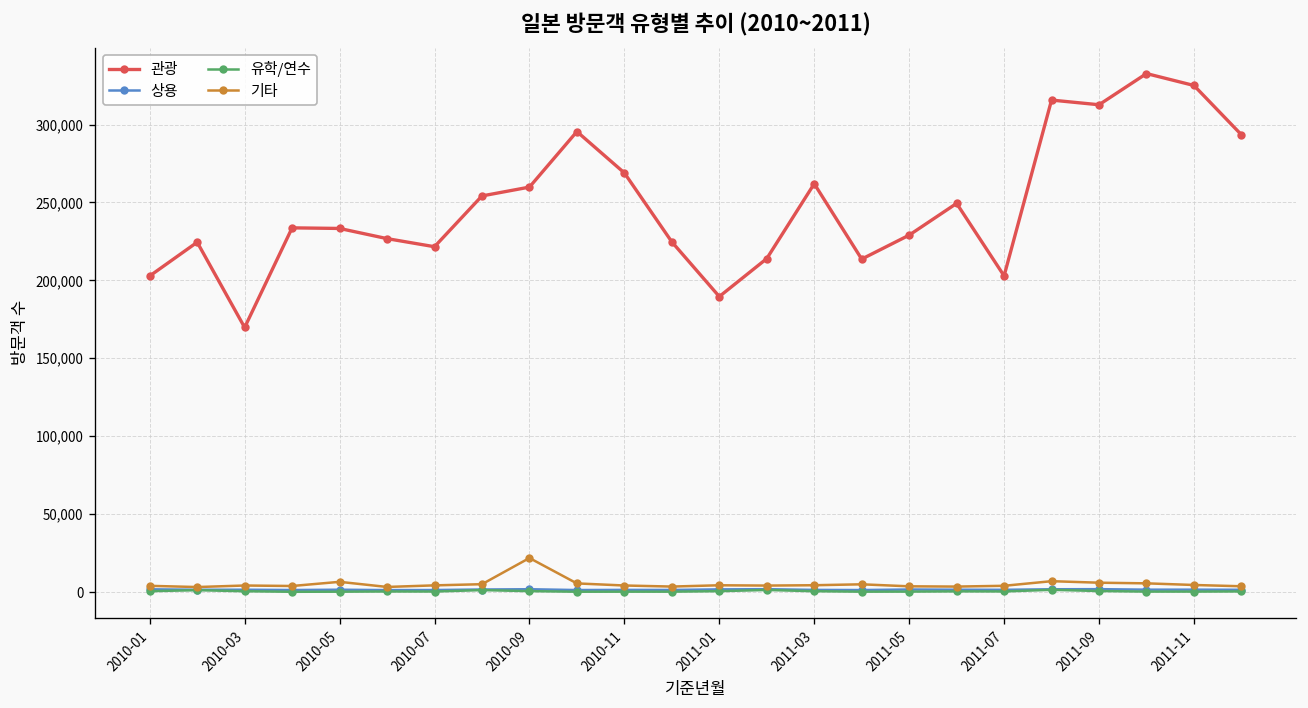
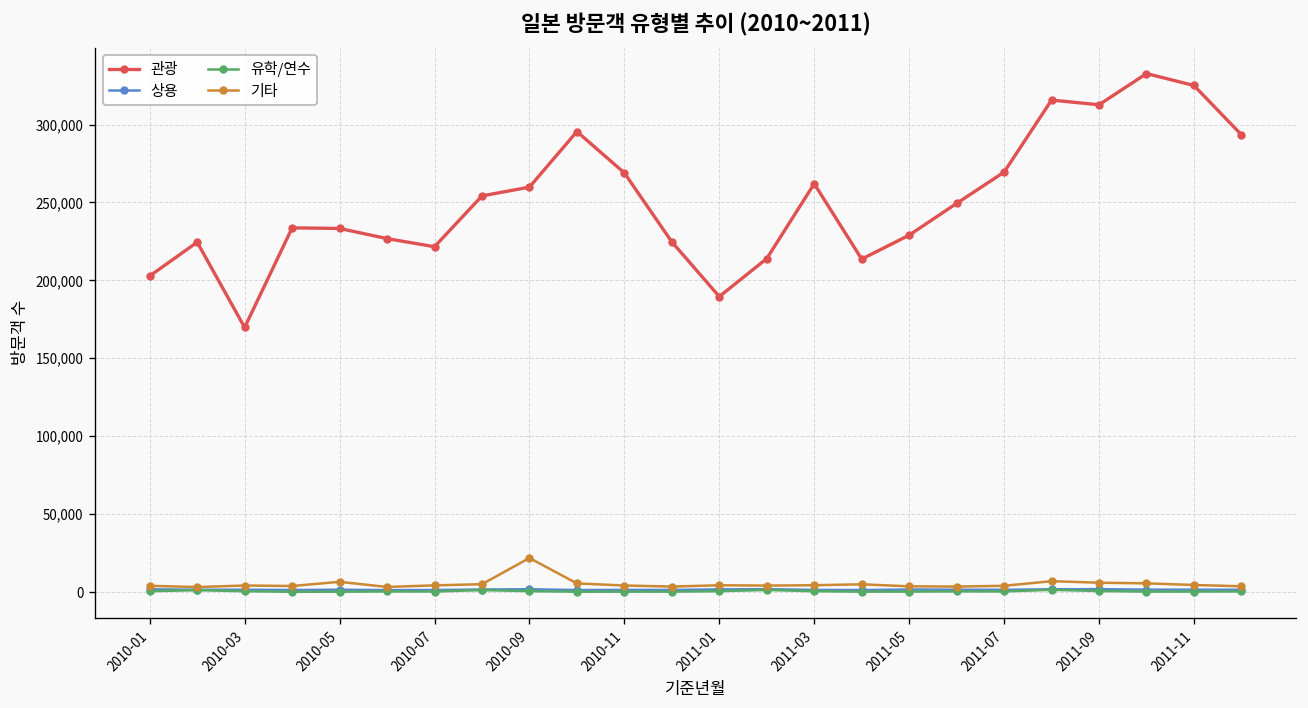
  {
    "관광": {
      "2010-01": "203,000",
      "2010-03": "170,000",
      "2010-05": "233,000",
      "2010-07": "222,000",
      "2010-09": "260,000",
      "2010-11": "269,000",
      "2011-01": "190,000",
      "2011-03": "262,000",
      "2011-05": "229,000",
-     "2011-07": "203,000",
+     "2011-07": "269,000",
      "2011-09": "313,000",
      "2011-11": "325,000"
    },
    "기타": {
      "2010-01": "4,000",
      "2010-03": "4,000",
      "2010-05": "7,000",
      "2010-07": "4,000",
      "2010-09": "22,000",
      "2010-11": "4,000",
      "2011-01": "4,000",
      "2011-03": "4,000",
      "2011-05": "4,000",
      "2011-07": "4,000",
      "2011-09": "6,000",
      "2011-11": "5,000"
    }
  }
